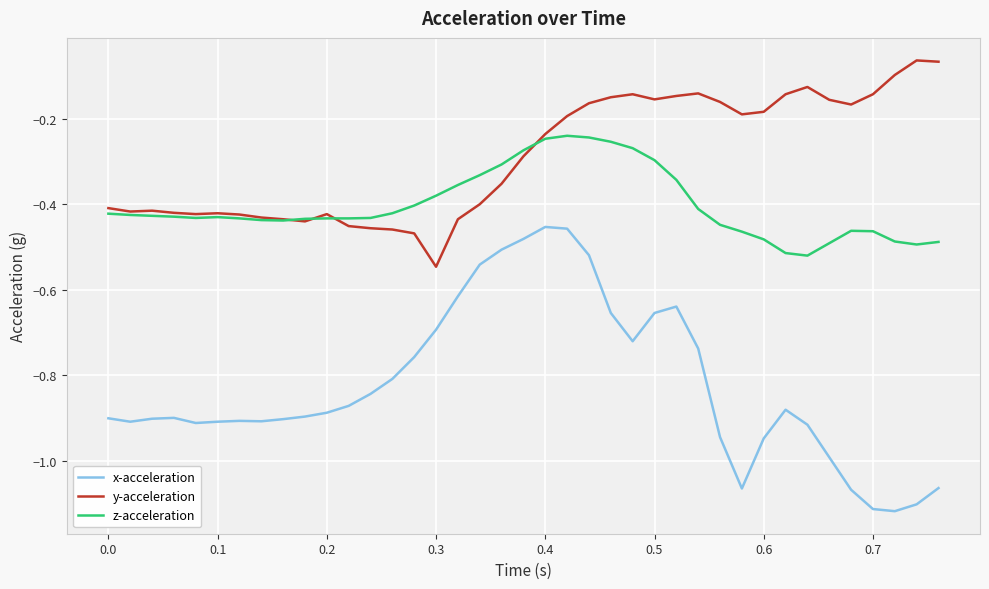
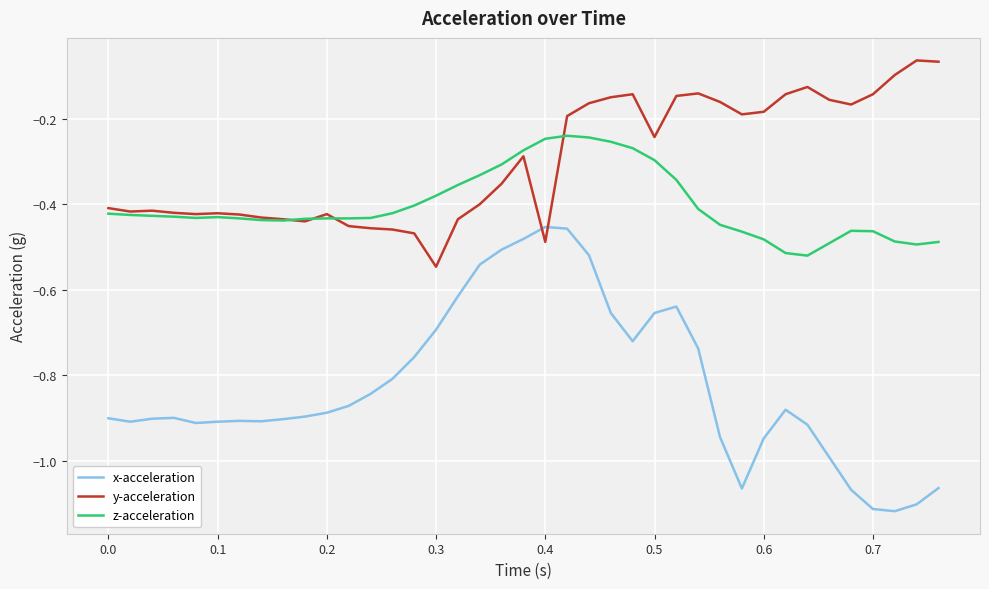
  {
    "x-acceleration": {
      "0.0": -0.90,
      "0.1": -0.91,
      "0.2": -0.89,
      "0.3": -0.69,
      "0.4": -0.45,
      "0.5": -0.65,
      "0.6": -0.95,
      "0.7": -1.11
    },
    "y-acceleration": {
      "0.0": -0.41,
      "0.1": -0.42,
      "0.2": -0.42,
      "0.3": -0.55,
-     "0.4": -0.24,
-     "0.5": -0.16,
+     "0.4": -0.49,
+     "0.5": -0.24,
      "0.6": -0.18,
      "0.7": -0.14
    },
    "z-acceleration": {
      "0.0": -0.42,
      "0.1": -0.43,
      "0.2": -0.43,
      "0.3": -0.38,
      "0.4": -0.25,
      "0.5": -0.30,
      "0.6": -0.48,
      "0.7": -0.46
    }
  }
